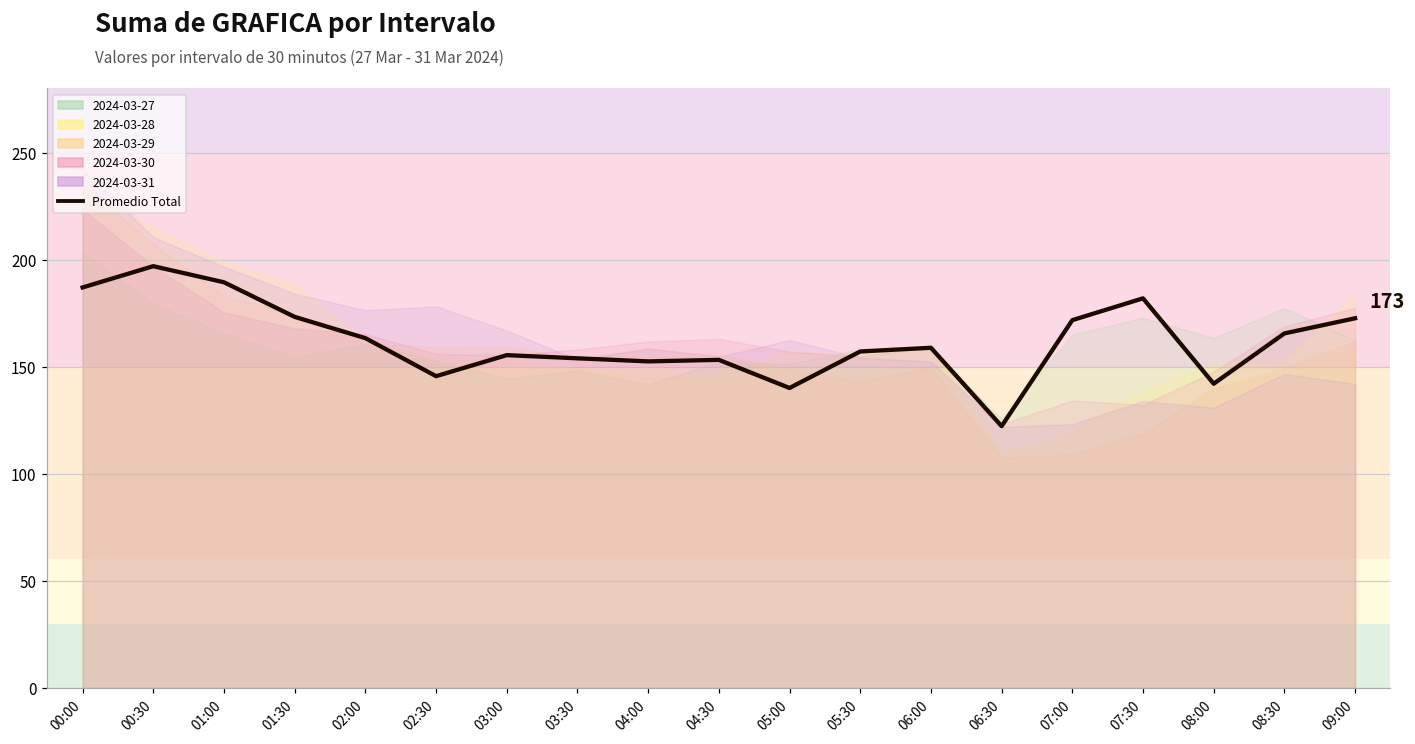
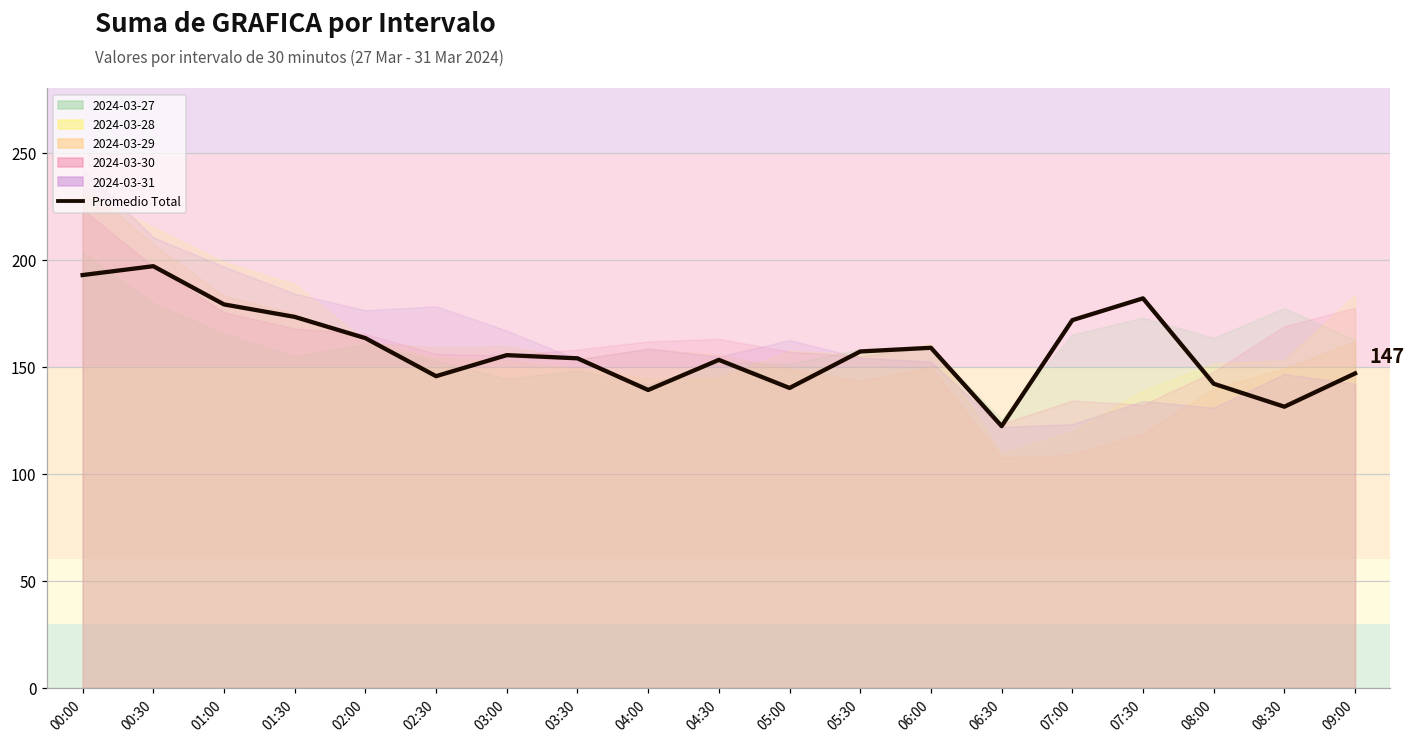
  {
    "Promedio Total": {
-     "00:00": 187,
-     "01:00": 189,
-     "04:00": 152,
-     "08:30": 166,
-     "09:00": 173
+     "00:00": 193,
+     "01:00": 179,
+     "04:00": 139,
+     "08:30": 131,
+     "09:00": 147
    }
  }
